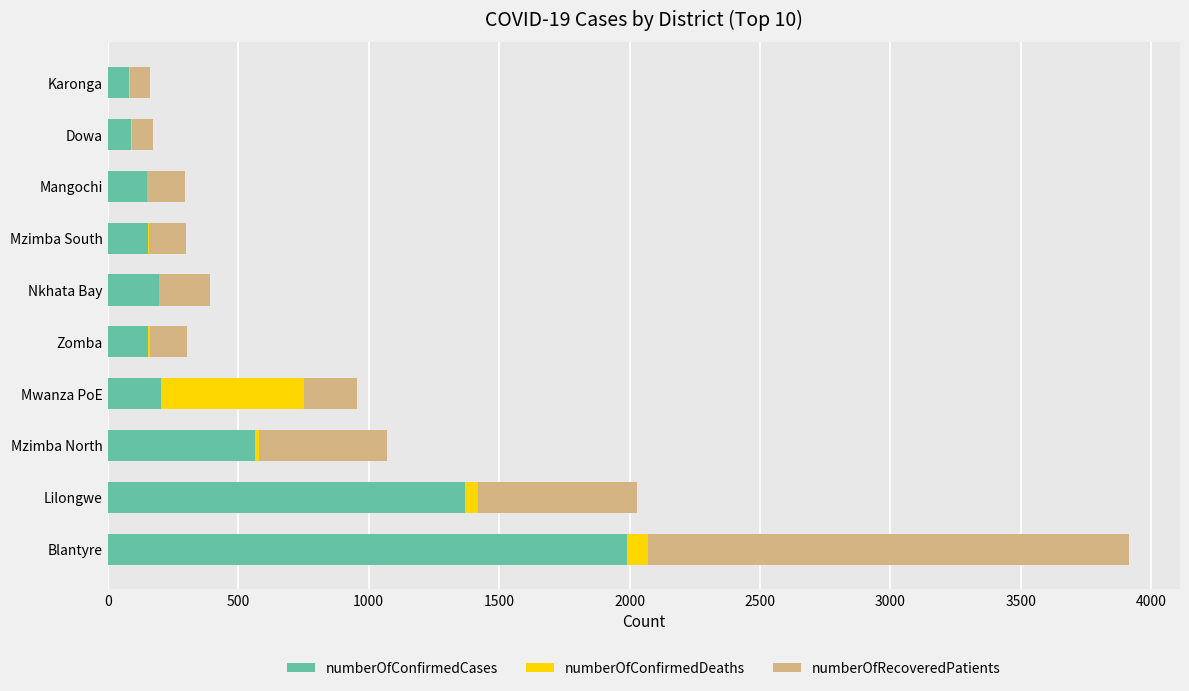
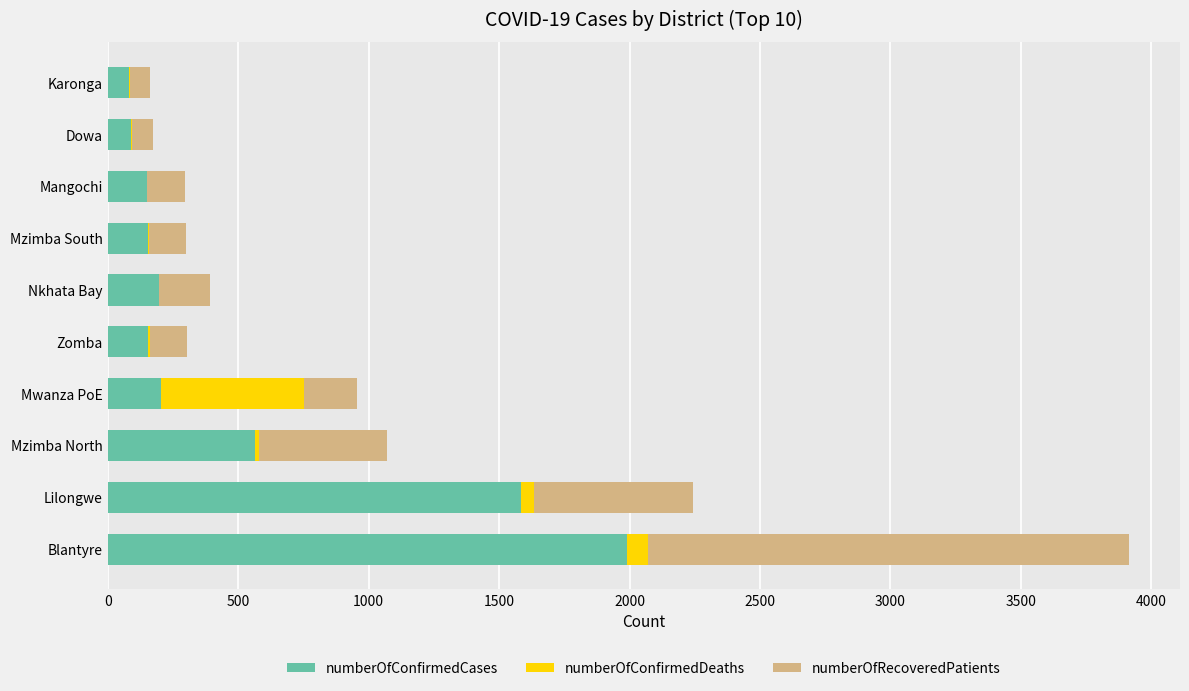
  {
    "numberOfConfirmedCases": {
      "Karonga": 80,
      "Dowa": 90,
      "Mangochi": 150,
      "Mzimba South": 150,
      "Nkhata Bay": 200,
      "Zomba": 160,
      "Mwanza PoE": 200,
      "Mzimba North": 570,
-     "Lilongwe": 1370,
+     "Lilongwe": 1590,
      "Blantyre": 1990
    },
    "numberOfConfirmedDeaths": {
      "Mwanza PoE": 550,
      "Mzimba North": 10,
      "Lilongwe": 50,
      "Blantyre": 80
    },
    "numberOfRecoveredPatients": {
      "Karonga": 80,
      "Dowa": 80,
      "Mangochi": 150,
      "Mzimba South": 140,
      "Nkhata Bay": 190,
      "Zomba": 140,
      "Mwanza PoE": 200,
      "Mzimba North": 490,
      "Lilongwe": 610,
      "Blantyre": 1850
    }
  }
